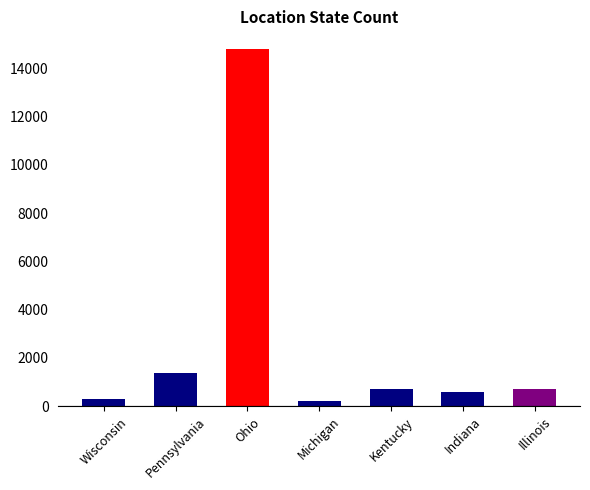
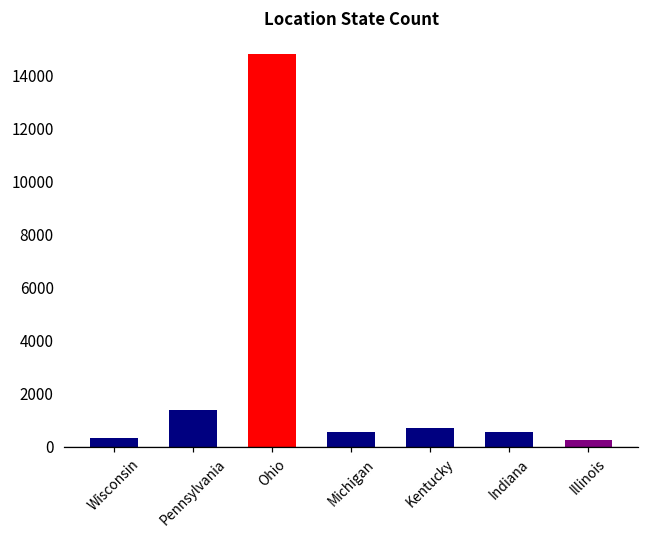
  {
    "Wisconsin": 300,
    "Pennsylvania": 1400,
    "Ohio": 14800,
-   "Michigan": 200,
+   "Michigan": 600,
    "Kentucky": 700,
    "Indiana": 600,
-   "Illinois": 700
+   "Illinois": 300
  }
